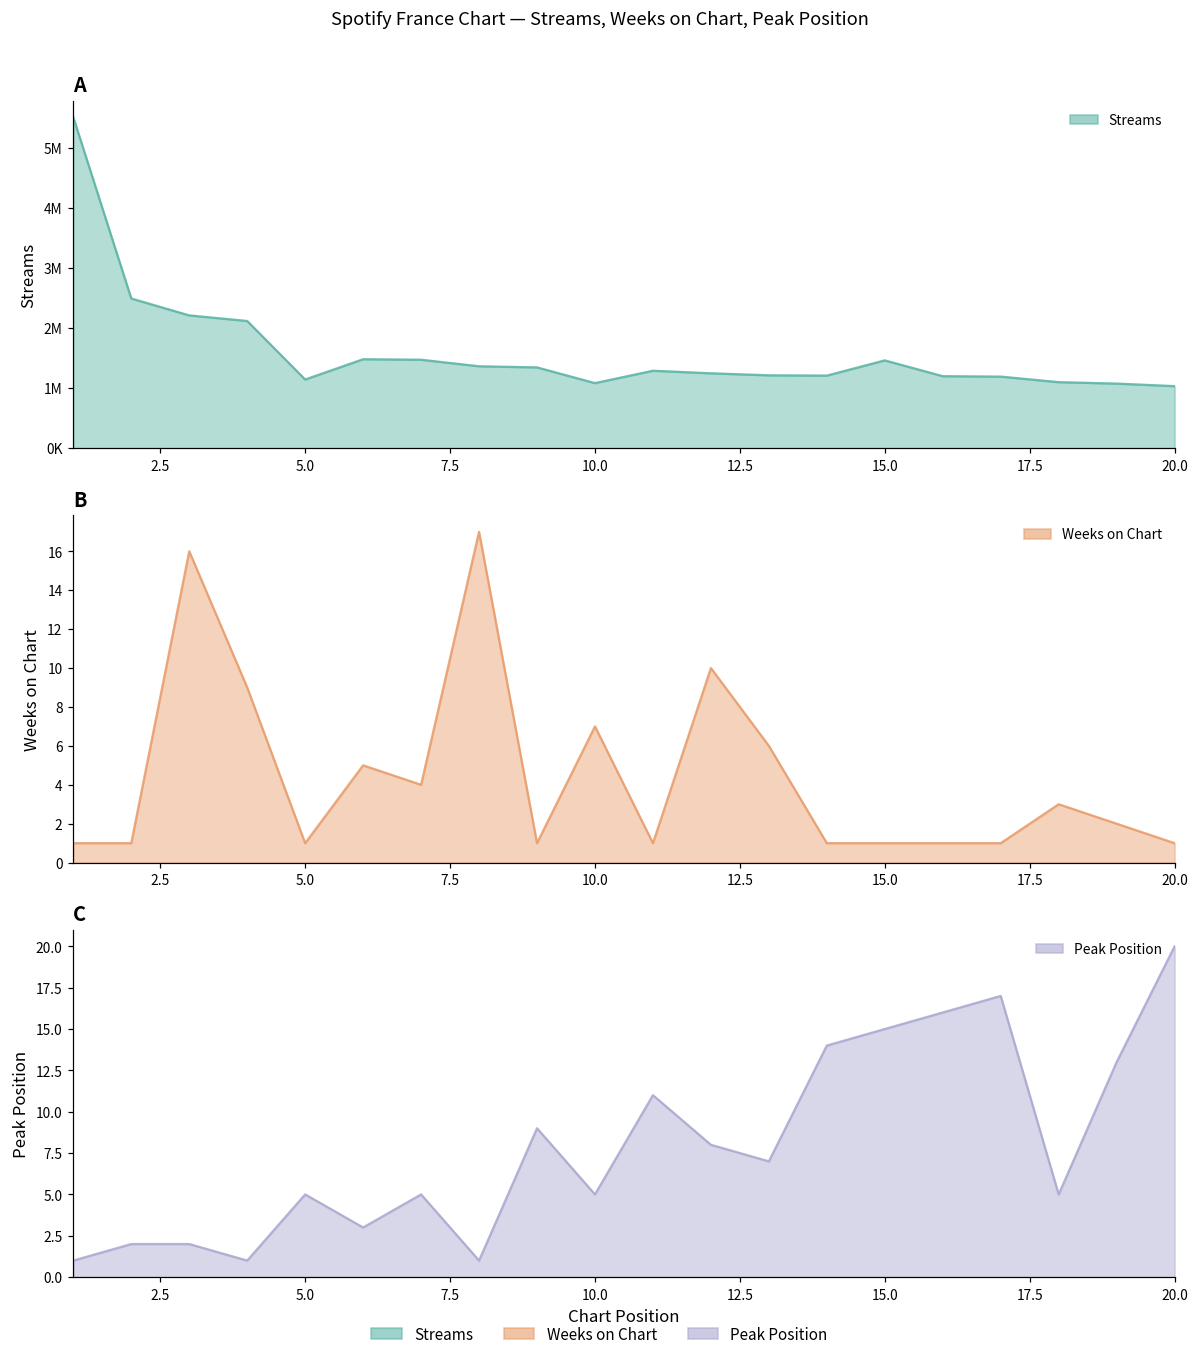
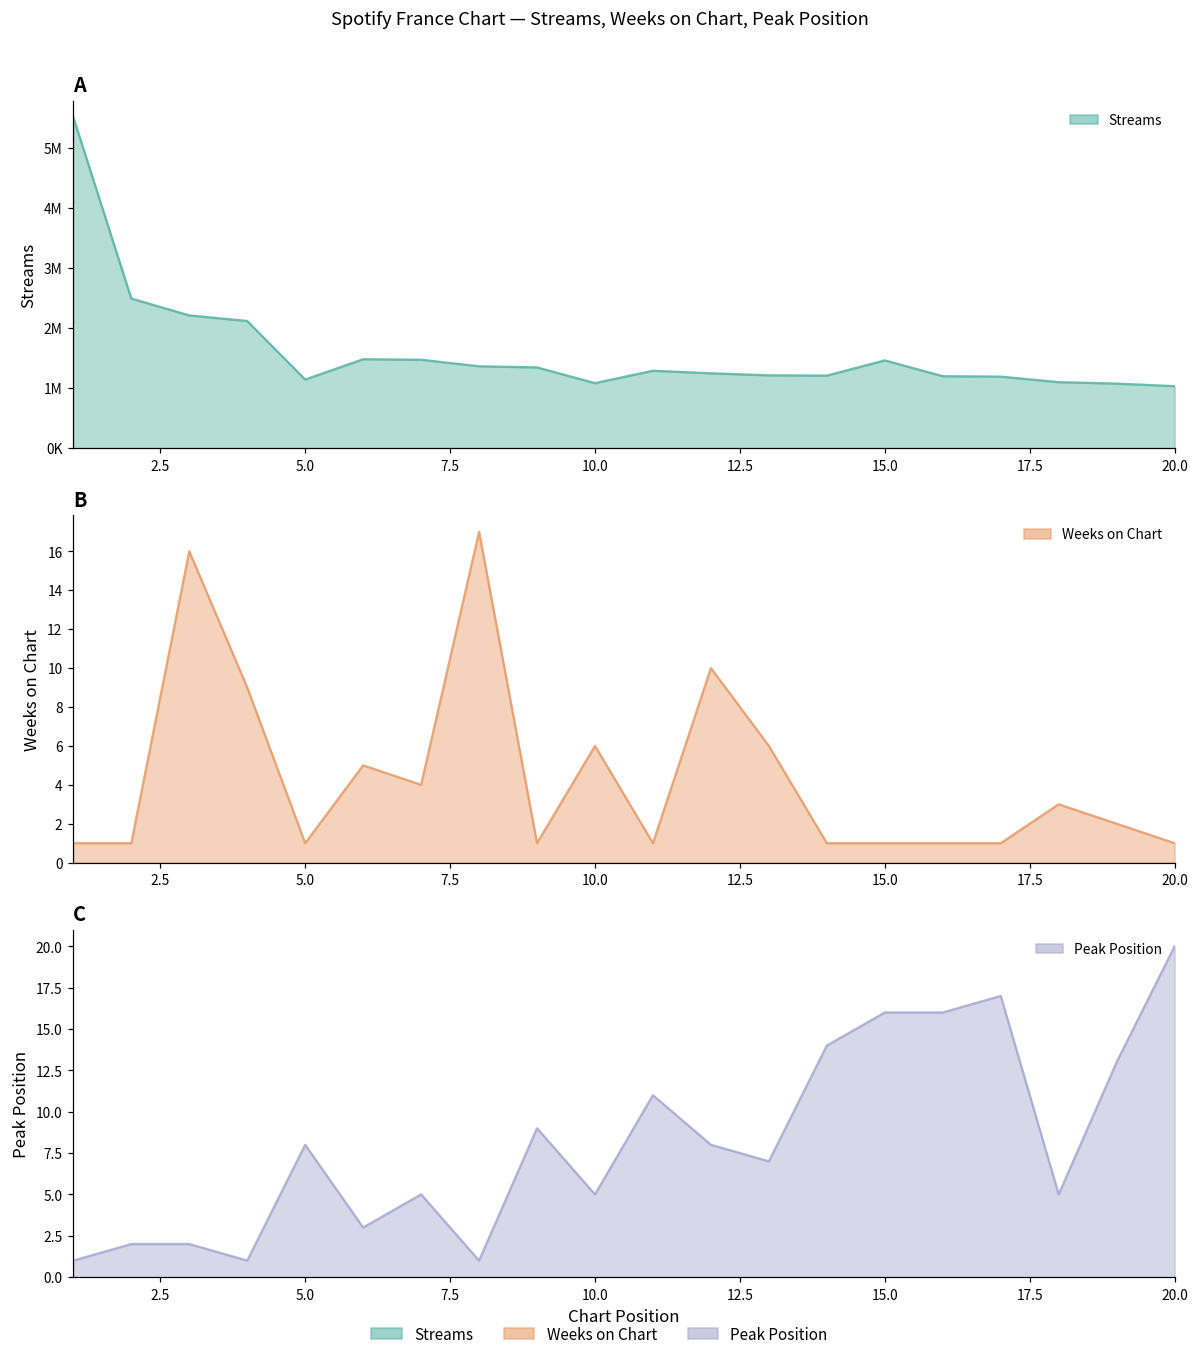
  {
    "A": {
      "5.0": 1100000,
      "10.0": 1100000,
      "15.0": 1500000,
      "20.0": 1000000
    },
    "B": {
      "5.0": 1,
-     "10.0": 7,
+     "10.0": 6,
      "15.0": 1,
      "20.0": 1
    },
    "C": {
-     "5.0": 5,
+     "5.0": 8,
      "10.0": 5,
-     "15.0": 15,
+     "15.0": 16,
      "20.0": 20
    }
  }
